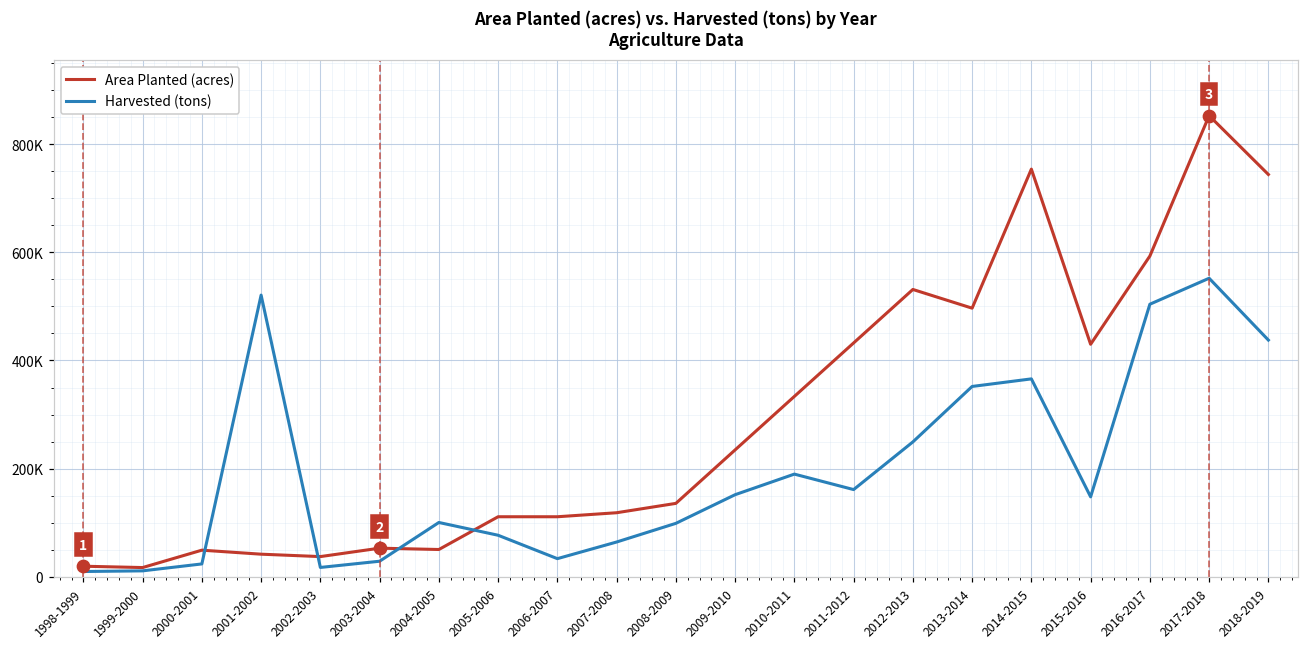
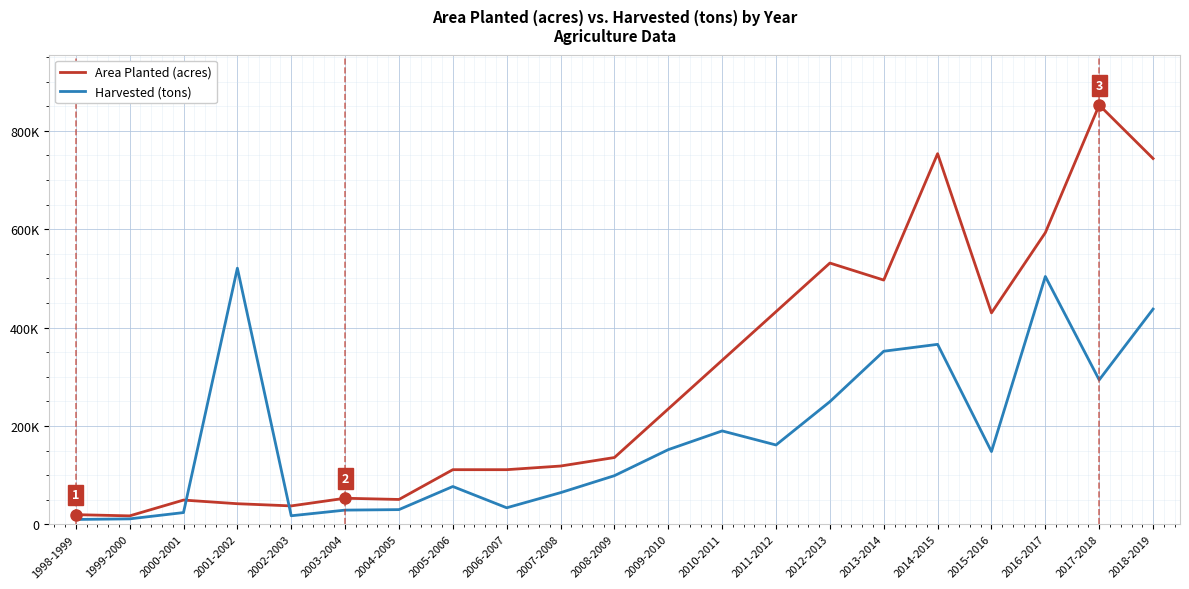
  {
    "Harvested (tons)": {
      "1998-1999": 10000,
      "1999-2000": 10000,
      "2000-2001": 20000,
      "2001-2002": 520000,
      "2002-2003": 20000,
      "2003-2004": 30000,
-     "2004-2005": 100000,
+     "2004-2005": 30000,
      "2005-2006": 80000,
      "2006-2007": 30000,
      "2007-2008": 60000,
      "2008-2009": 100000,
      "2009-2010": 150000,
      "2010-2011": 190000,
      "2011-2012": 160000,
      "2012-2013": 250000,
      "2013-2014": 350000,
      "2014-2015": 370000,
      "2015-2016": 150000,
      "2016-2017": 500000,
-     "2017-2018": 550000,
+     "2017-2018": 290000,
      "2018-2019": 440000
    }
  }
